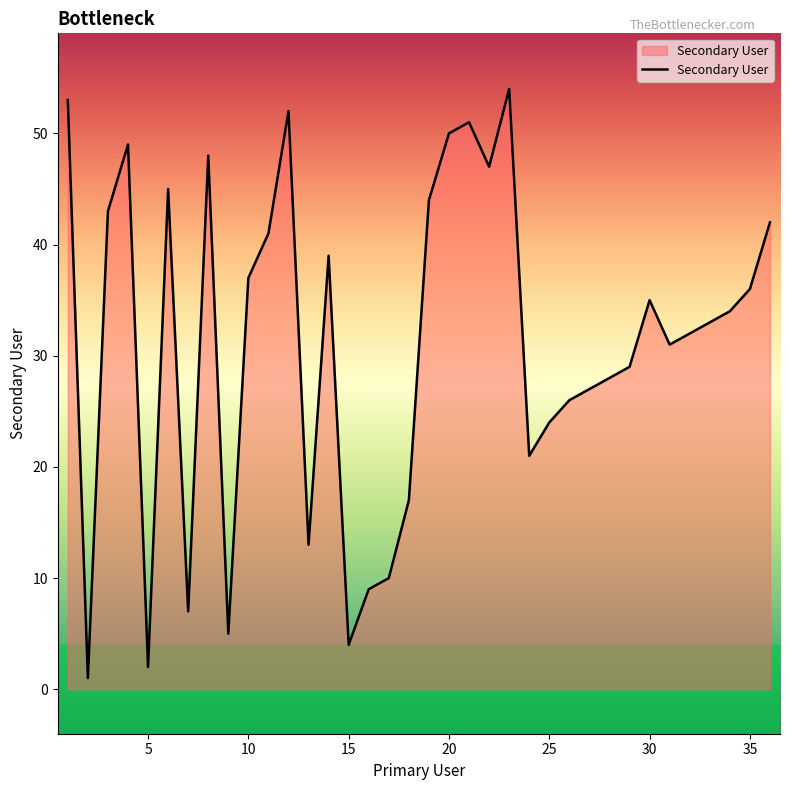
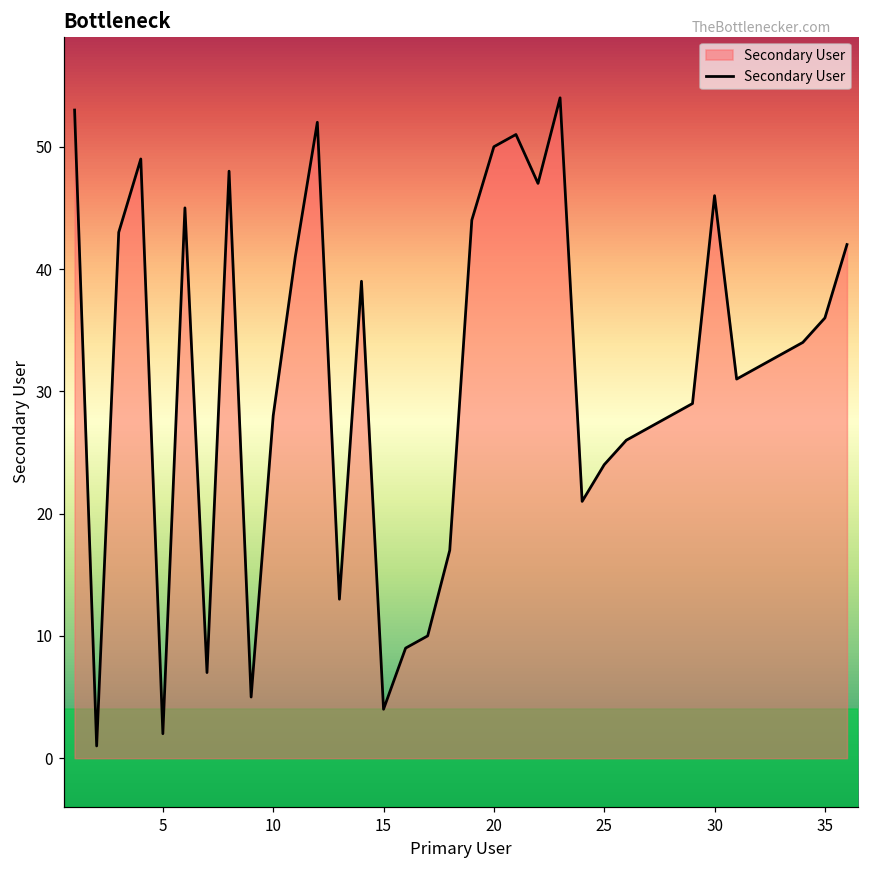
  {
-   "10": 37,
+   "10": 28,
    "20": 50,
    "25": 24,
-   "30": 35,
+   "30": 46,
    "35": 36
  }
